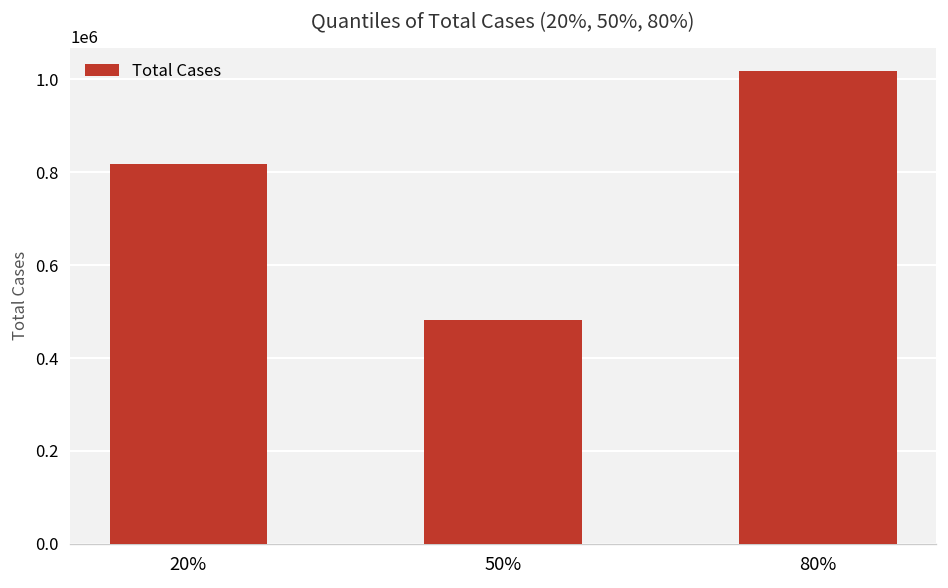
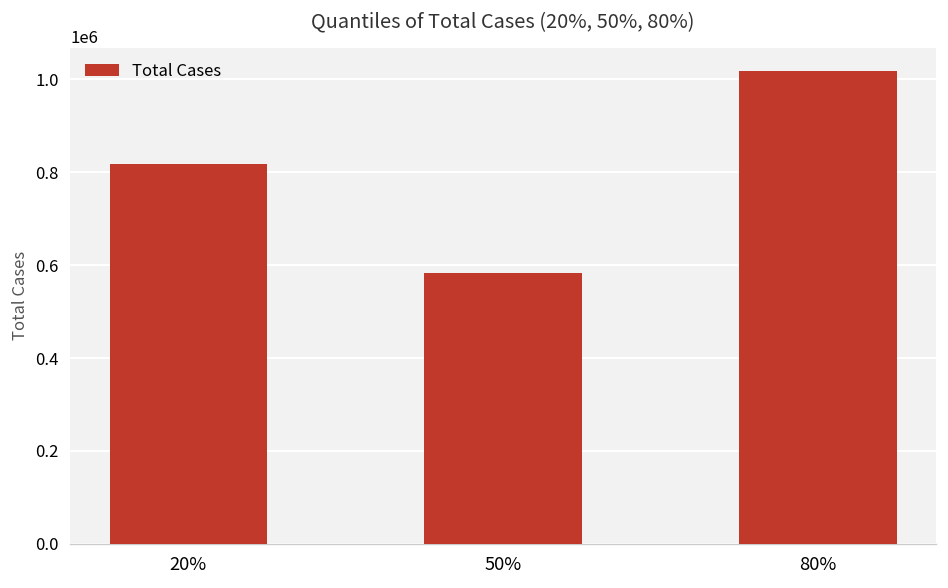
  {
    "20%": 820000,
-   "50%": 480000,
+   "50%": 580000,
    "80%": 1020000
  }
